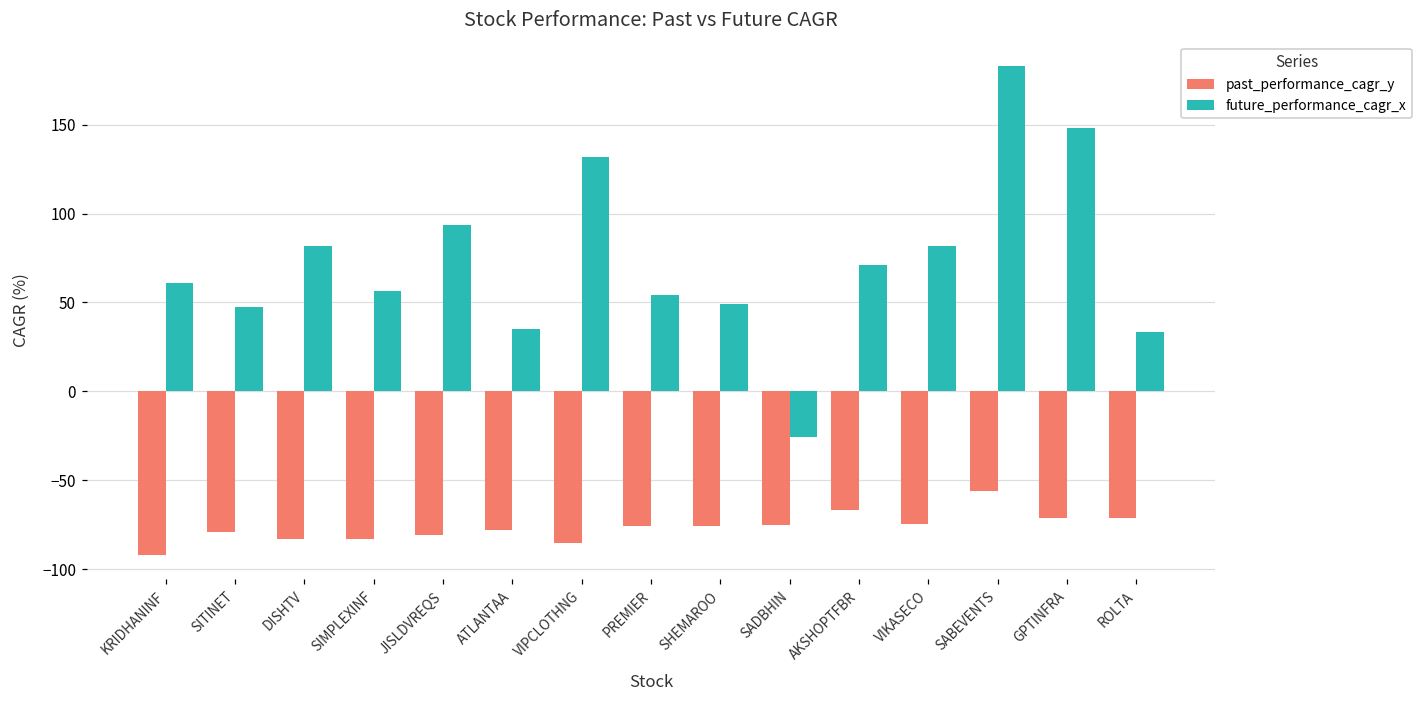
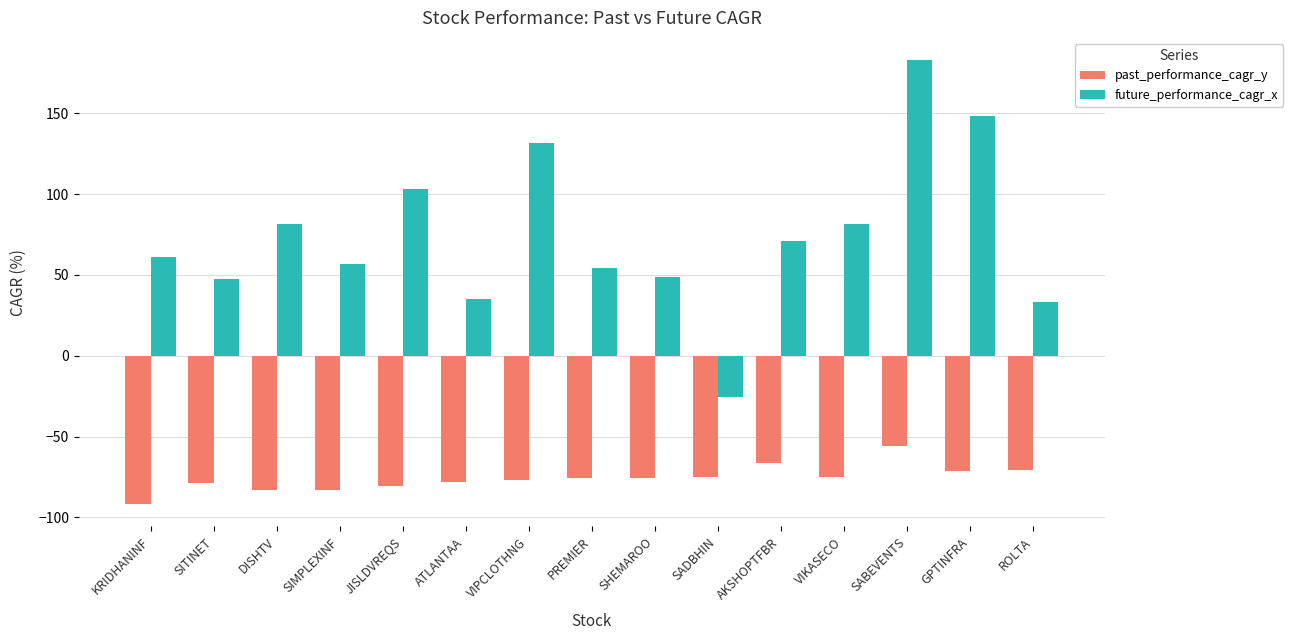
  {
    "past_performance_cagr_y": {
      "KRIDHANINF": -92,
      "SITINET": -79,
      "DISHTV": -83,
      "SIMPLEXINF": -83,
      "JISLDVREQS": -81,
      "ATLANTAA": -78,
-     "VIPCLOTHNG": -85,
+     "VIPCLOTHNG": -77,
      "PREMIER": -76,
      "SHEMAROO": -76,
      "SADBHIN": -75,
      "AKSHOPTFBR": -67,
      "VIKASECO": -75,
      "SABEVENTS": -56,
      "GPTINFRA": -71,
      "ROLTA": -71
    },
    "future_performance_cagr_x": {
      "KRIDHANINF": 61,
      "SITINET": 47,
      "DISHTV": 82,
      "SIMPLEXINF": 57,
-     "JISLDVREQS": 93,
+     "JISLDVREQS": 103,
      "ATLANTAA": 35,
      "VIPCLOTHNG": 132,
      "PREMIER": 54,
      "SHEMAROO": 49,
      "SADBHIN": -26,
      "AKSHOPTFBR": 71,
      "VIKASECO": 82,
      "SABEVENTS": 183,
      "GPTINFRA": 148,
      "ROLTA": 33
    }
  }
